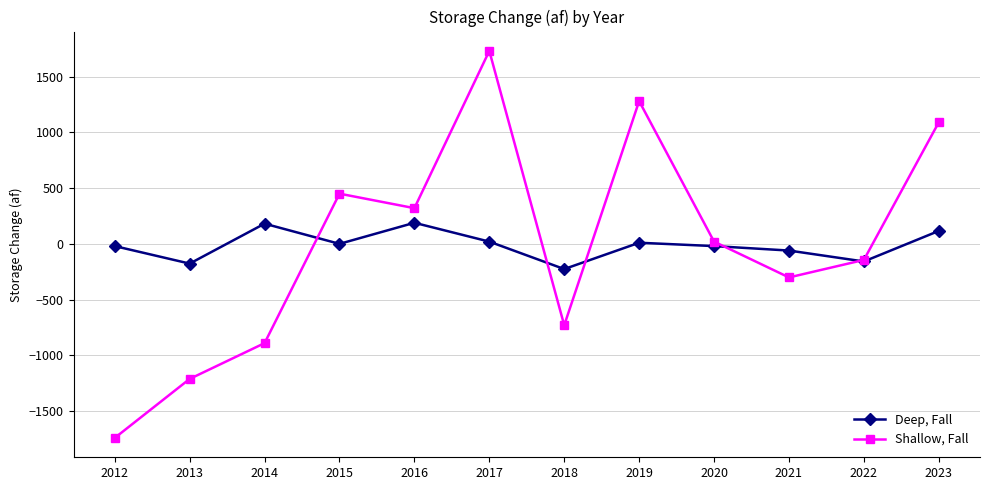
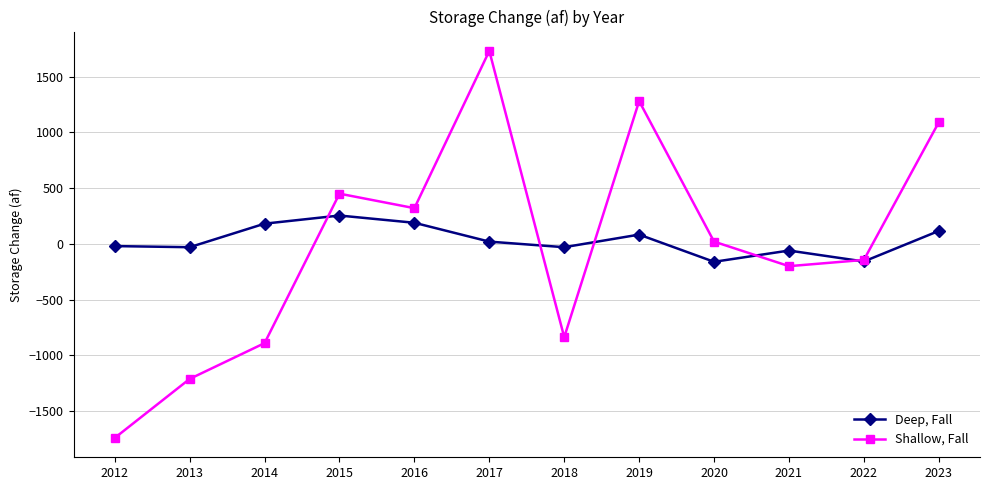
  {
    "Deep, Fall": {
      "2012": -20,
-     "2013": -180,
+     "2013": -30,
      "2014": 180,
-     "2015": 0,
+     "2015": 250,
      "2016": 190,
      "2017": 20,
-     "2018": -230,
-     "2019": 10,
-     "2020": -20,
+     "2018": -30,
+     "2019": 80,
+     "2020": -160,
      "2021": -60,
      "2023": 120
    },
    "Shallow, Fall": {
      "2012": -1740,
      "2013": -1210,
      "2014": -890,
      "2015": 450,
      "2016": 320,
      "2017": 1730,
-     "2018": -730,
+     "2018": -840,
      "2019": 1280,
      "2020": 20,
-     "2021": -300,
+     "2021": -200,
      "2023": 1090
    }
  }
